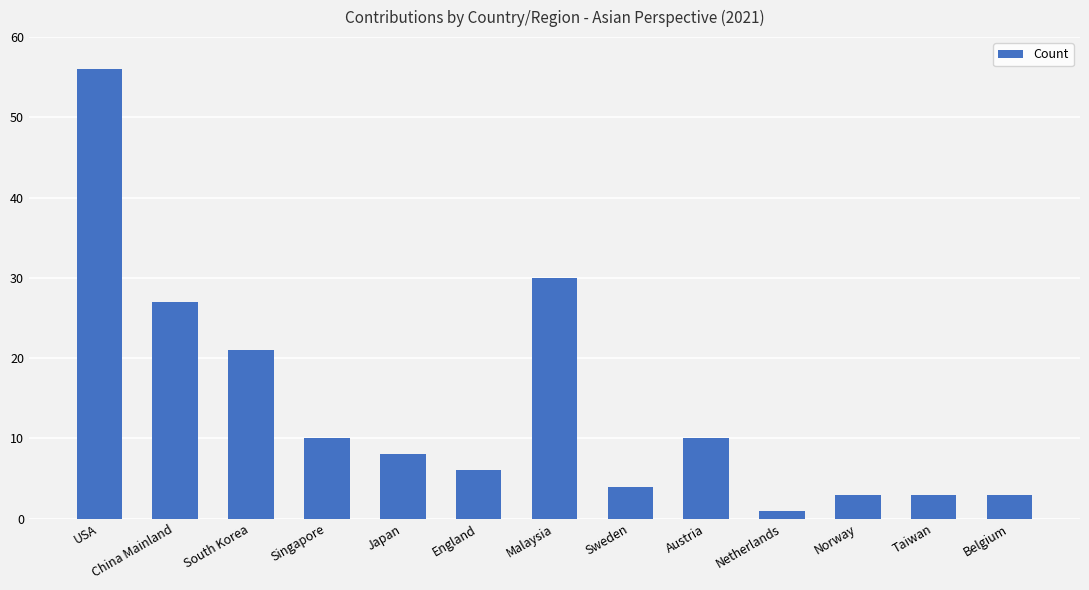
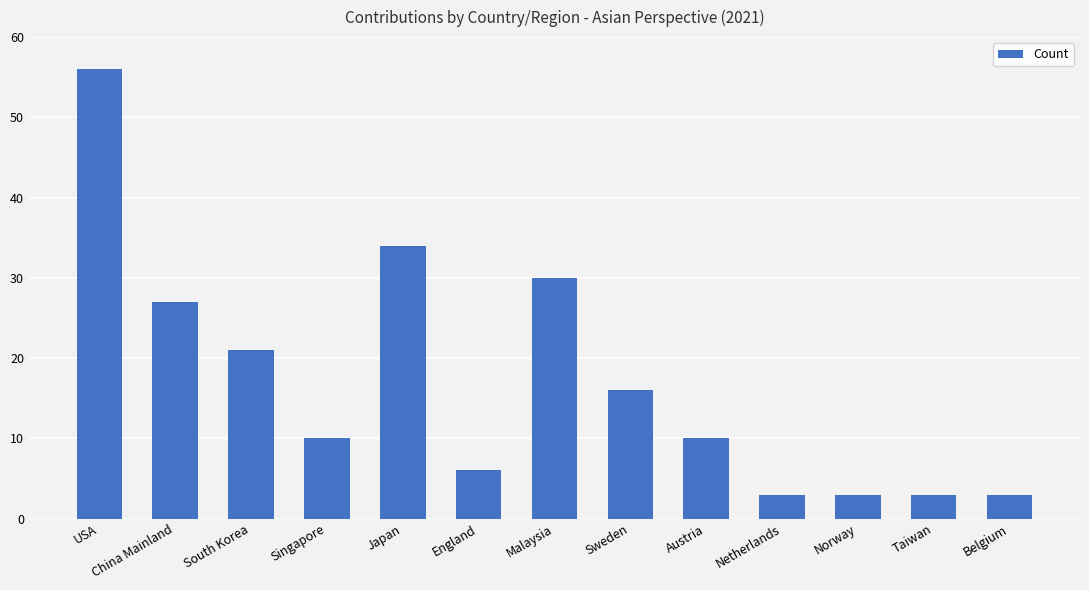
  {
    "USA": 56,
    "China Mainland": 27,
    "South Korea": 21,
    "Singapore": 10,
-   "Japan": 8,
+   "Japan": 34,
    "England": 6,
    "Malaysia": 30,
-   "Sweden": 4,
+   "Sweden": 16,
    "Austria": 10,
-   "Netherlands": 1,
+   "Netherlands": 3,
    "Norway": 3,
    "Taiwan": 3,
    "Belgium": 3
  }
